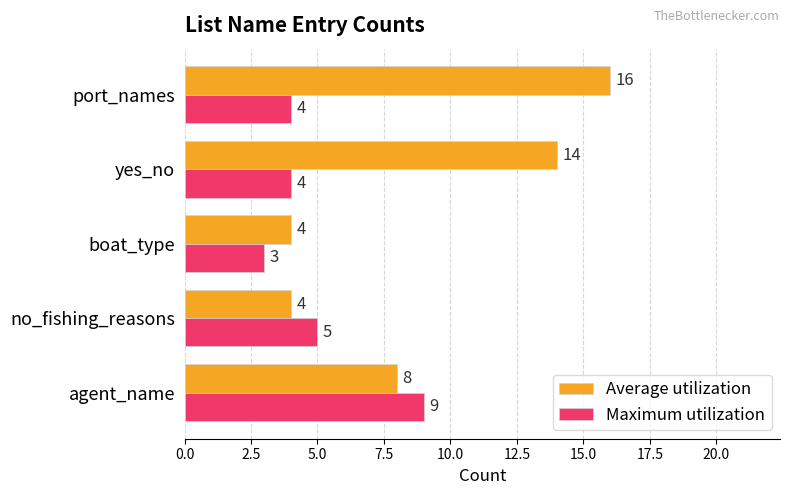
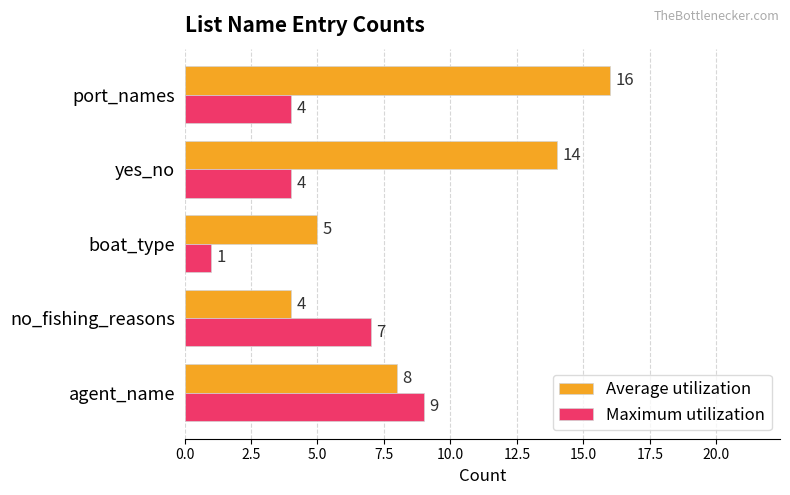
  {
    "Average utilization": {
      "port_names": 16,
      "yes_no": 14,
-     "boat_type": 4,
+     "boat_type": 5,
      "no_fishing_reasons": 4,
      "agent_name": 8
    },
    "Maximum utilization": {
      "port_names": 4,
      "yes_no": 4,
-     "boat_type": 3,
-     "no_fishing_reasons": 5,
+     "boat_type": 1,
+     "no_fishing_reasons": 7,
      "agent_name": 9
    }
  }
